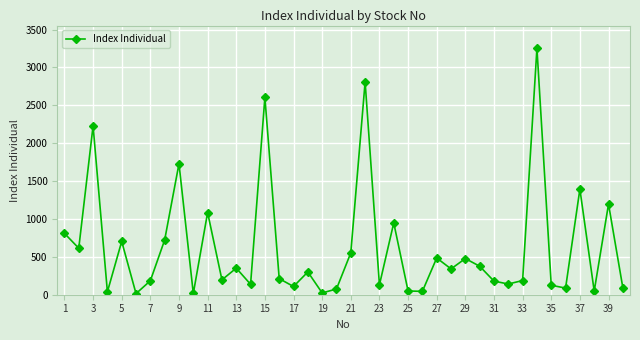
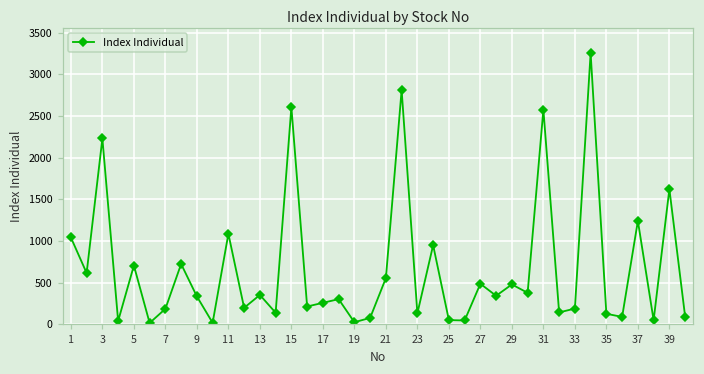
  {
-   "1": 800,
+   "1": 1000,
    "3": 2200,
    "5": 700,
    "7": 200,
-   "9": 1700,
+   "9": 300,
    "11": 1100,
    "13": 400,
    "15": 2600,
-   "17": 100,
+   "17": 300,
    "19": 0,
    "21": 600,
    "23": 100,
    "25": 0,
    "27": 500,
    "29": 500,
-   "31": 200,
+   "31": 2600,
    "33": 200,
    "35": 100,
-   "37": 1400,
-   "39": 1200
+   "37": 1200,
+   "39": 1600
  }
